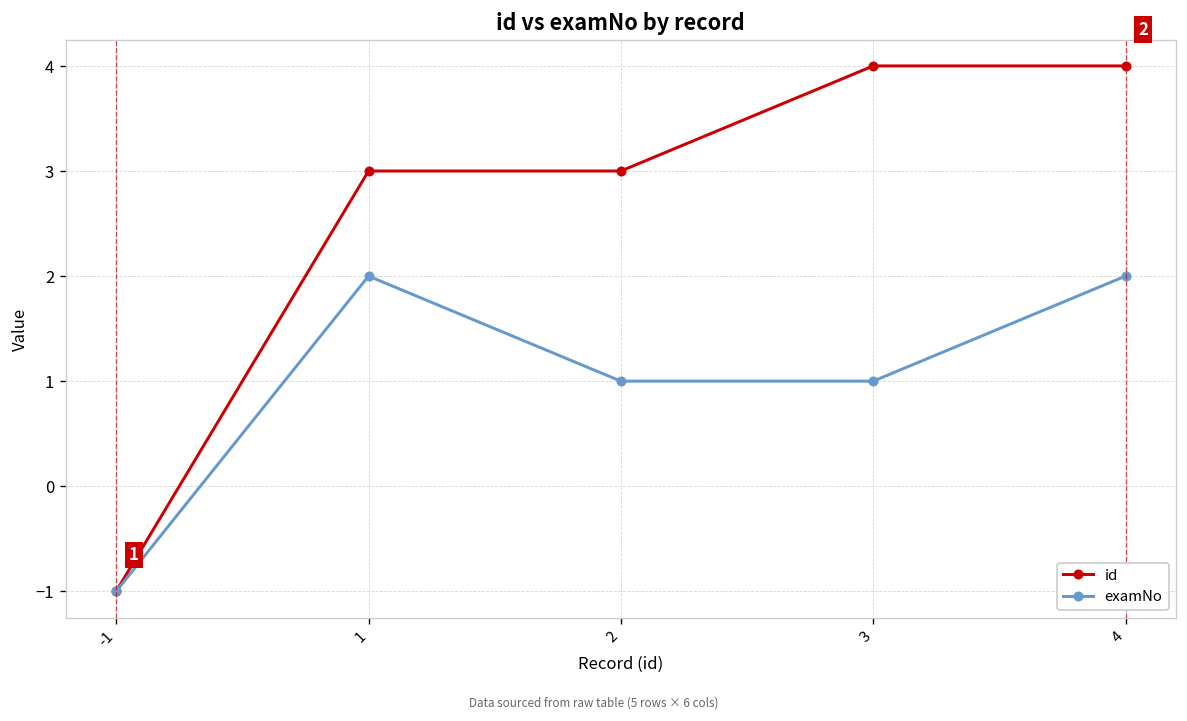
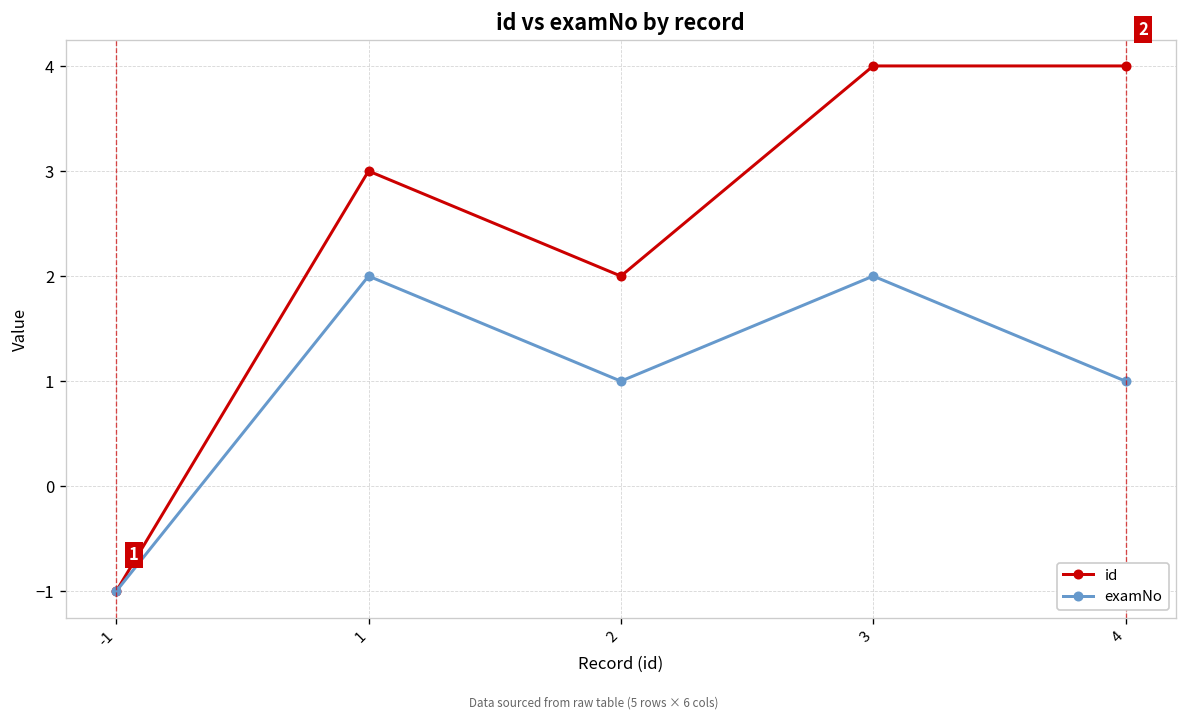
  {
    "id": {
      "1": 3,
-     "2": 3,
+     "2": 2,
      "3": 4,
      "4": 4
    },
    "examNo": {
      "1": 2,
      "2": 1,
-     "3": 1,
-     "4": 2
+     "3": 2,
+     "4": 1
    }
  }
